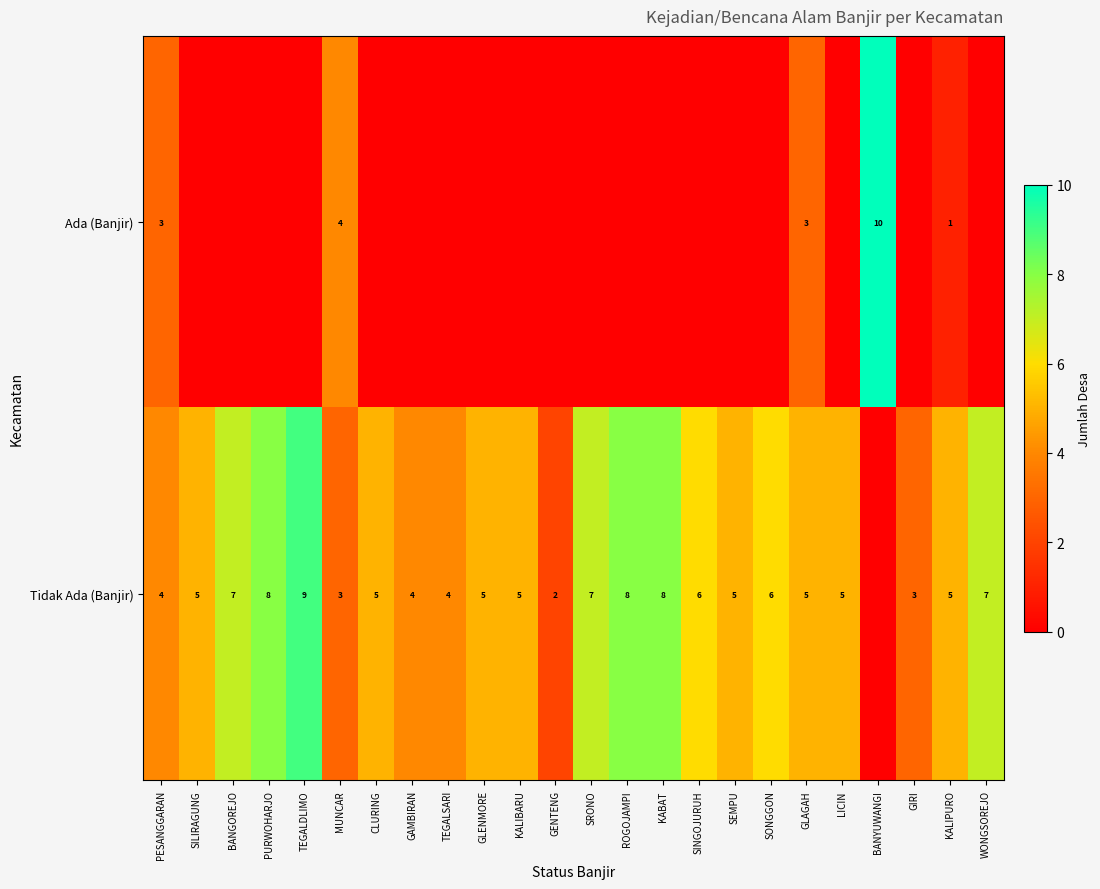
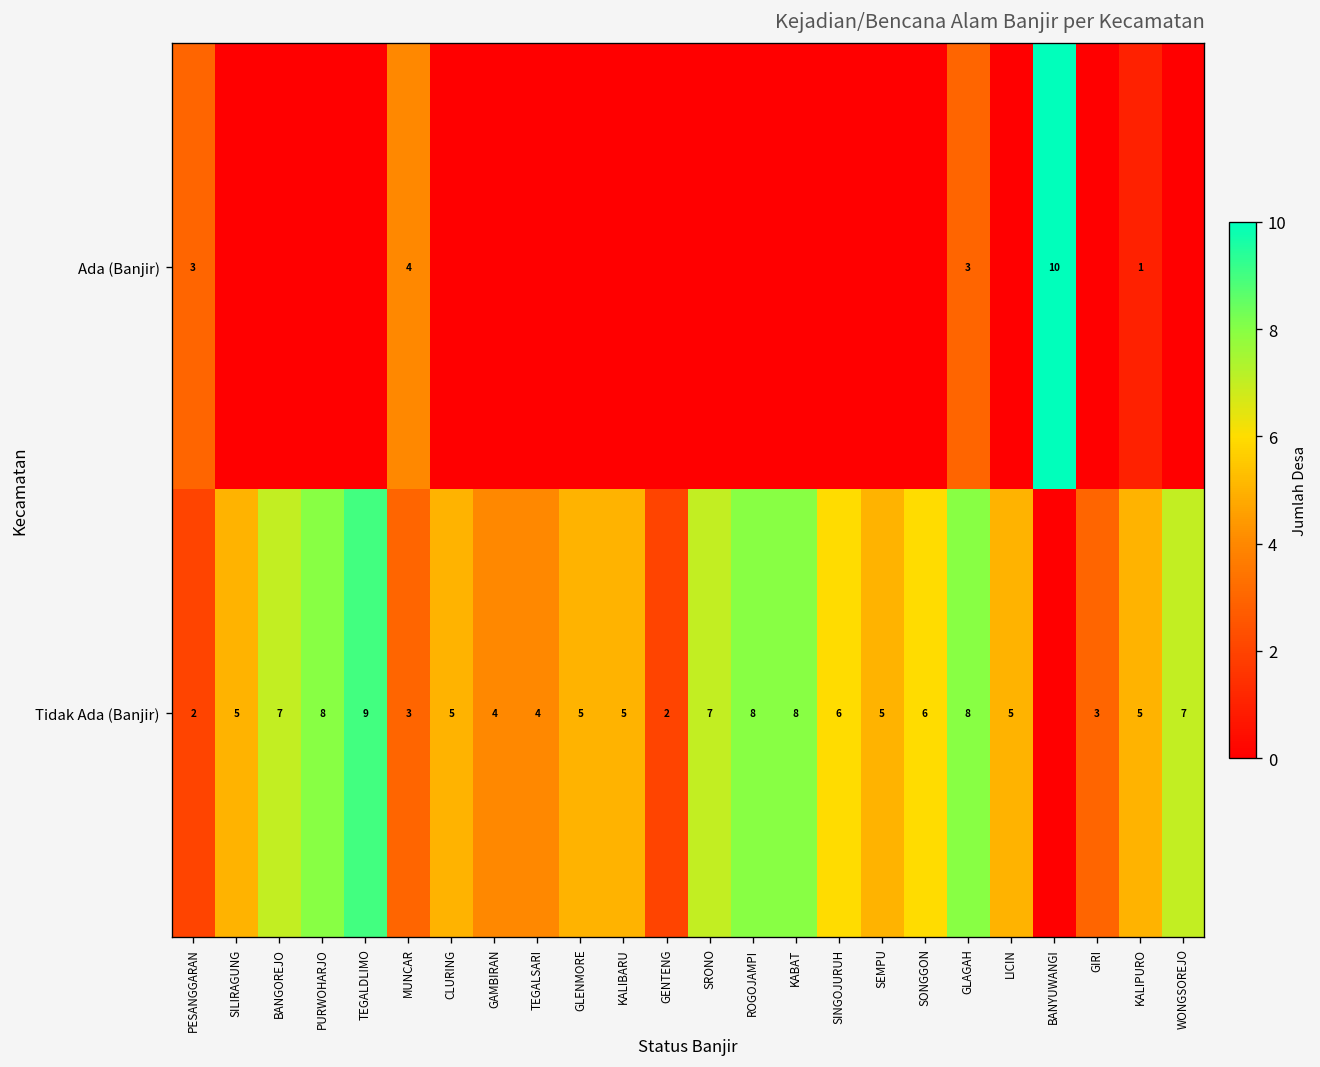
  {
    "Ada (Banjir)": {
      "PESANGGARAN": 3,
      "MUNCAR": 4,
      "GLAGAH": 3,
      "BANYUWANGI": 10,
      "KALIPURO": 1
    },
    "Tidak Ada (Banjir)": {
-     "PESANGGARAN": 4,
+     "PESANGGARAN": 2,
      "SILIRAGUNG": 5,
      "BANGOREJO": 7,
      "PURWOHARJO": 8,
      "TEGALDLIMO": 9,
      "MUNCAR": 3,
      "CLURING": 5,
      "GAMBIRAN": 4,
      "TEGALSARI": 4,
      "GLENMORE": 5,
      "KALIBARU": 5,
      "GENTENG": 2,
      "SRONO": 7,
      "ROGOJAMPI": 8,
      "KABAT": 8,
      "SINGOJURUH": 6,
      "SEMPU": 5,
      "SONGGON": 6,
-     "GLAGAH": 5,
+     "GLAGAH": 8,
      "LICIN": 5,
      "GIRI": 3,
      "KALIPURO": 5,
      "WONGSOREJO": 7
    }
  }
